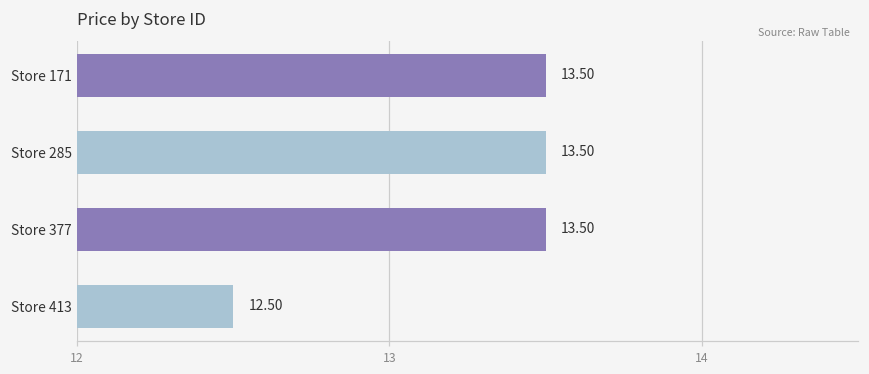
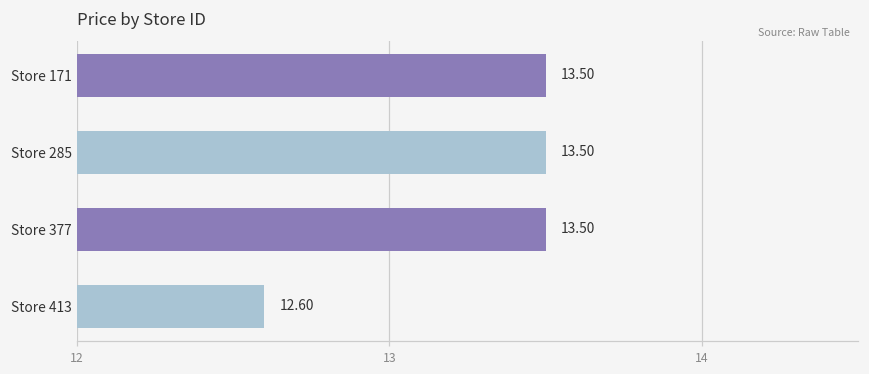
  {
    "Store 171": 13.50,
    "Store 285": 13.50,
    "Store 377": 13.50,
-   "Store 413": 12.50
+   "Store 413": 12.60
  }
